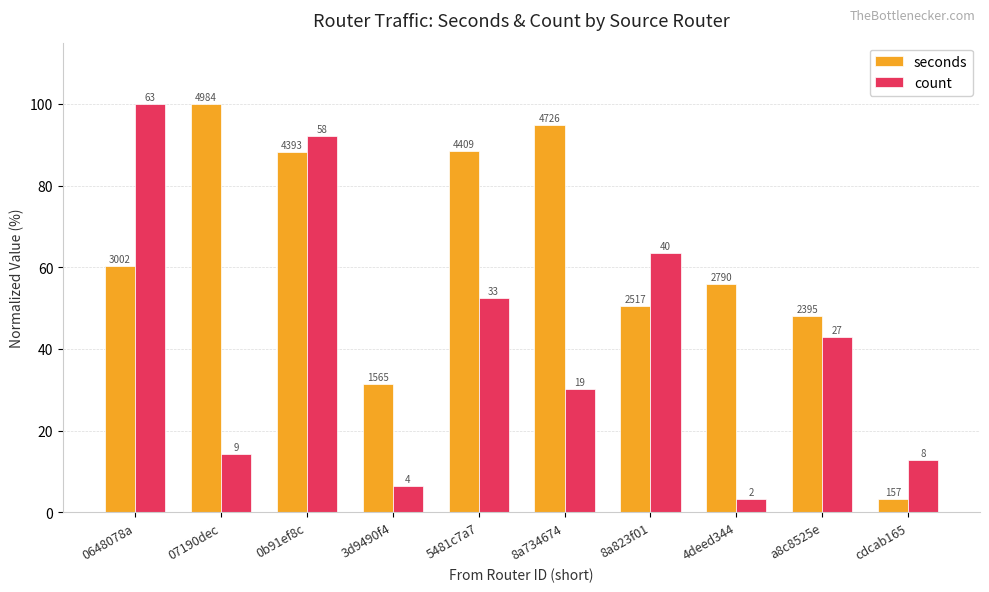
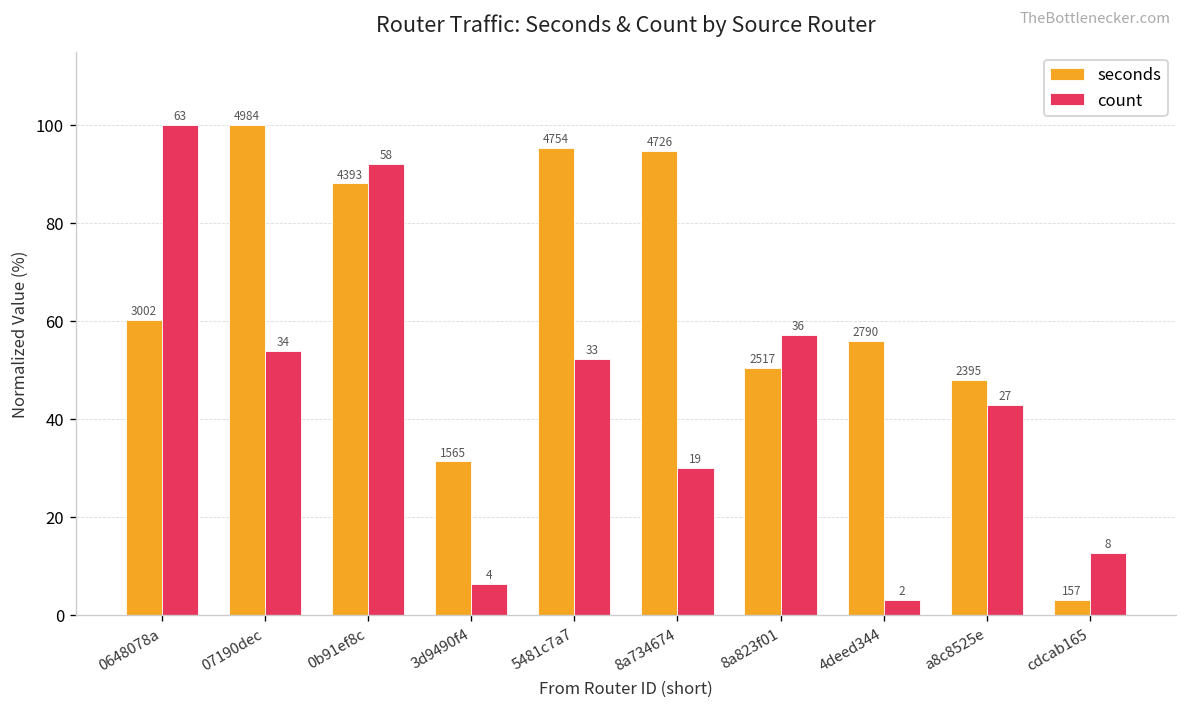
  {
    "seconds": {
-     "5481c7a7": 4409
+     "5481c7a7": 4754
    },
    "count": {
-     "07190dec": 9,
-     "8a823f01": 40
+     "07190dec": 34,
+     "8a823f01": 36
    }
  }
